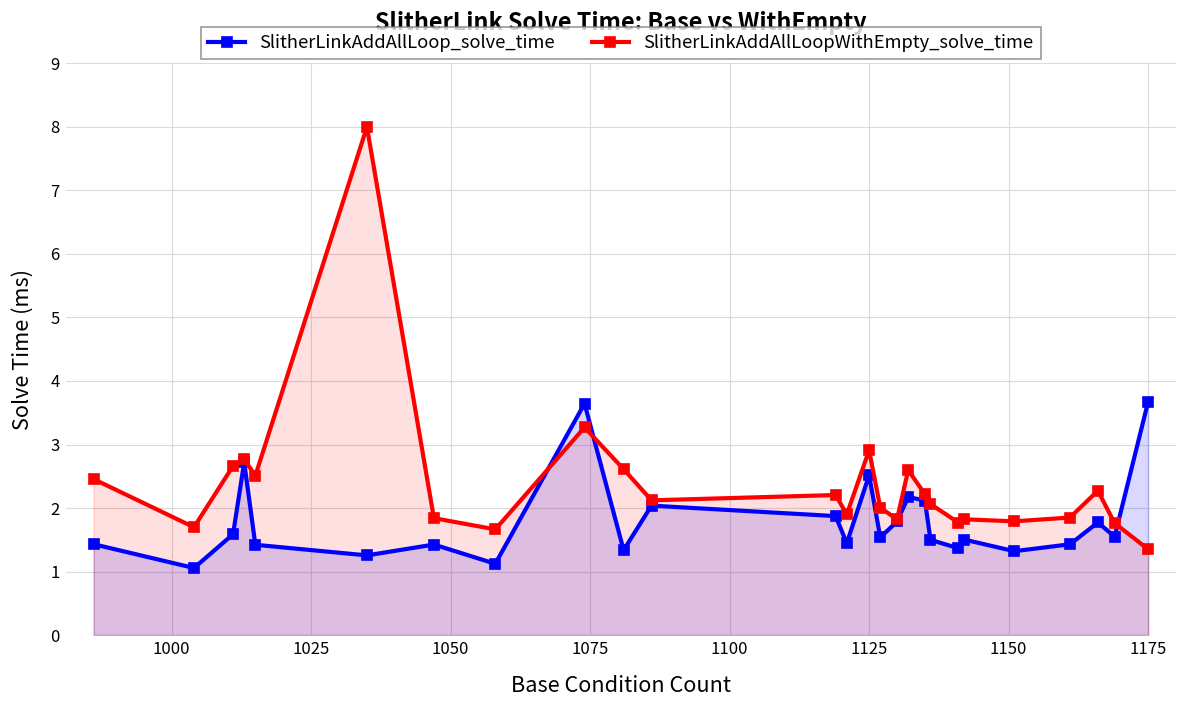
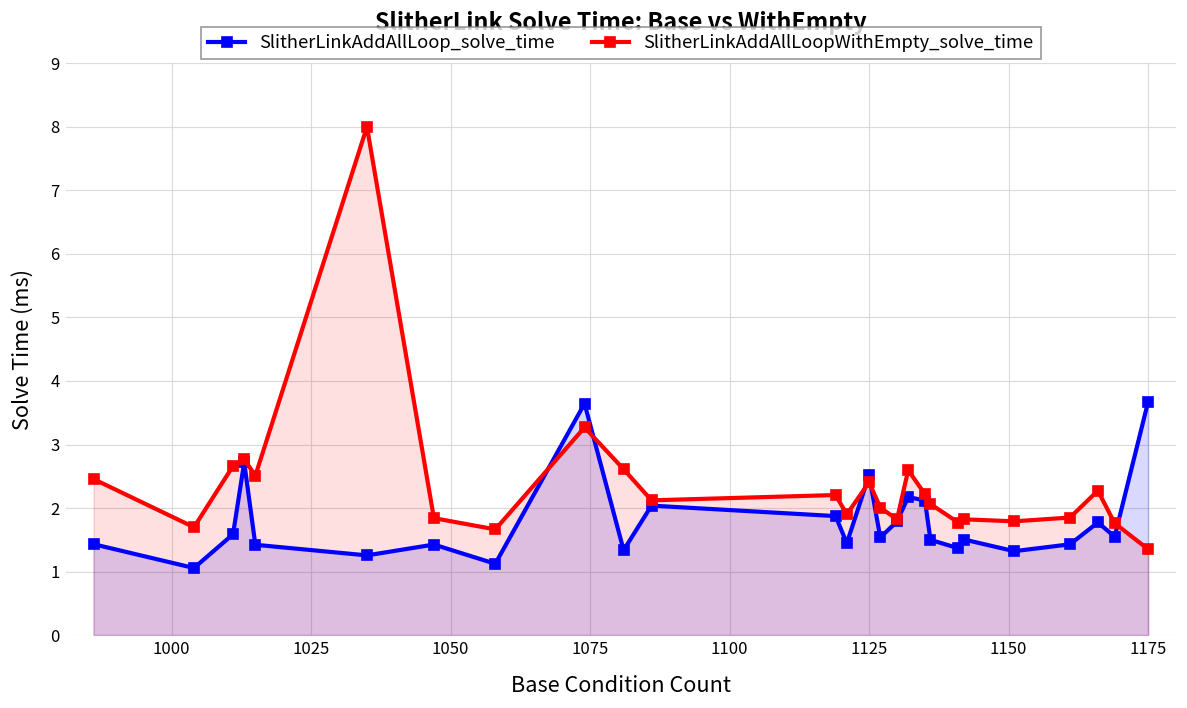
  {
    "SlitherLinkAddAllLoop_solve_time": {
      "1125": 2.5,
      "1175": 3.7
    },
    "SlitherLinkAddAllLoopWithEmpty_solve_time": {
-     "1125": 2.9,
+     "1125": 2.4,
      "1175": 1.4
    }
  }
